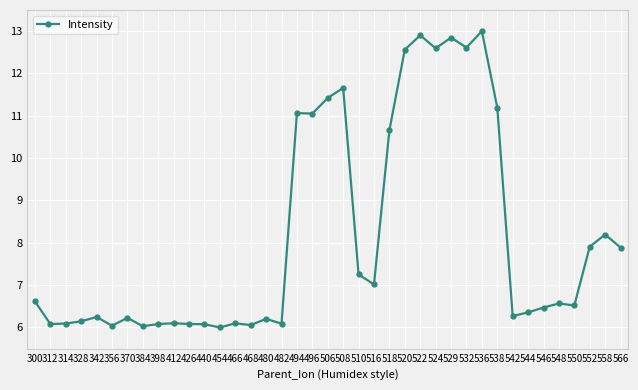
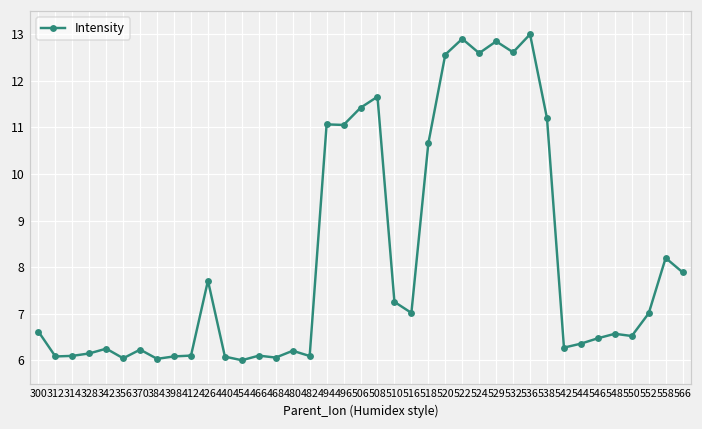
  {
    "300": 6.6,
    "312": 6.1,
    "314": 6.1,
    "328": 6.1,
    "342": 6.2,
    "356": 6.0,
    "370": 6.2,
    "384": 6.0,
    "398": 6.1,
    "412": 6.1,
-   "426": 6.1,
+   "426": 7.7,
    "440": 6.1,
    "454": 6.0,
    "466": 6.1,
    "468": 6.1,
    "480": 6.2,
    "482": 6.1,
    "494": 11.1,
    "496": 11.1,
    "506": 11.4,
    "508": 11.7,
    "510": 7.3,
    "516": 7.0,
    "518": 10.7,
    "520": 12.6,
    "522": 12.9,
    "524": 12.6,
    "529": 12.8,
    "532": 12.6,
    "536": 13.0,
    "538": 11.2,
    "542": 6.3,
    "544": 6.4,
    "546": 6.5,
    "548": 6.6,
    "550": 6.5,
-   "552": 7.9,
+   "552": 7.0,
    "558": 8.2,
    "566": 7.9
  }
